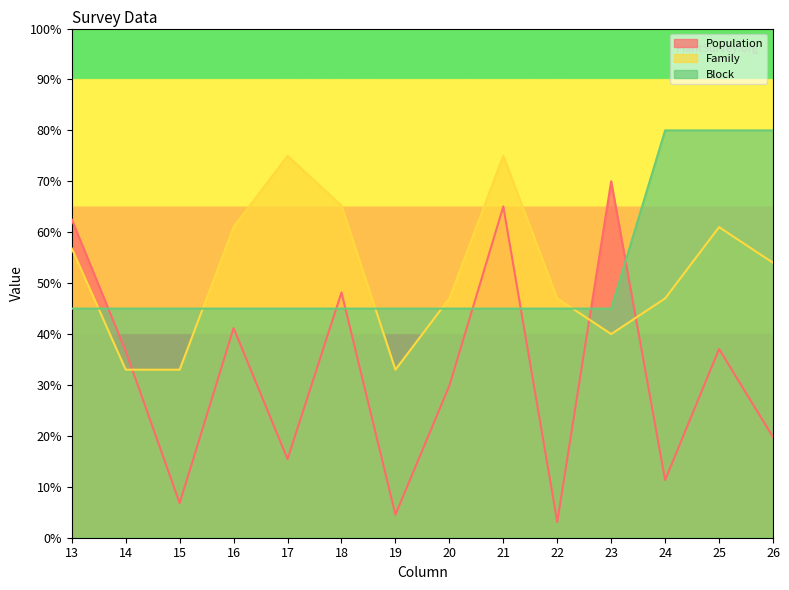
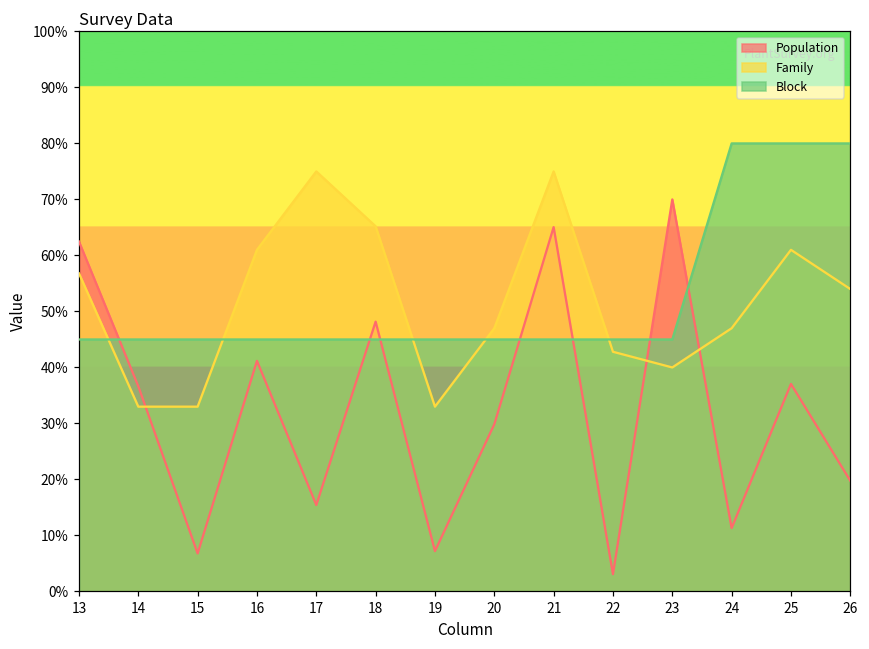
  {
    "Population": {
      "13": "62%",
      "14": "37%",
      "15": "7%",
      "16": "41%",
      "17": "15%",
      "18": "48%",
-     "19": "5%",
+     "19": "7%",
      "20": "30%",
      "21": "65%",
      "22": "3%",
      "23": "70%",
      "24": "11%",
      "25": "37%",
      "26": "20%"
    },
    "Family": {
      "13": "57%",
      "14": "33%",
      "15": "33%",
      "16": "61%",
      "17": "75%",
      "18": "65%",
      "19": "33%",
      "20": "47%",
      "21": "75%",
-     "22": "47%",
+     "22": "43%",
      "23": "40%",
      "24": "47%",
      "25": "61%",
      "26": "54%"
    },
    "Block": {
      "13": "45%",
      "14": "45%",
      "15": "45%",
      "16": "45%",
      "17": "45%",
      "18": "45%",
      "19": "45%",
      "20": "45%",
      "21": "45%",
      "22": "45%",
      "23": "45%",
      "24": "80%",
      "25": "80%",
      "26": "80%"
    }
  }
